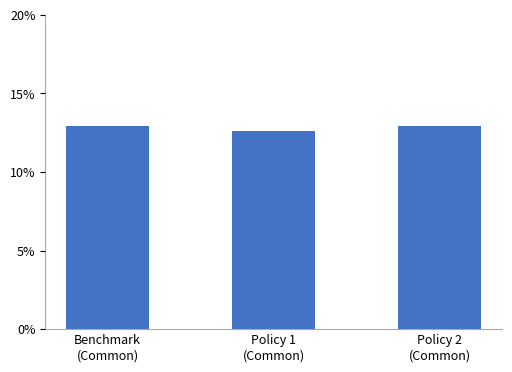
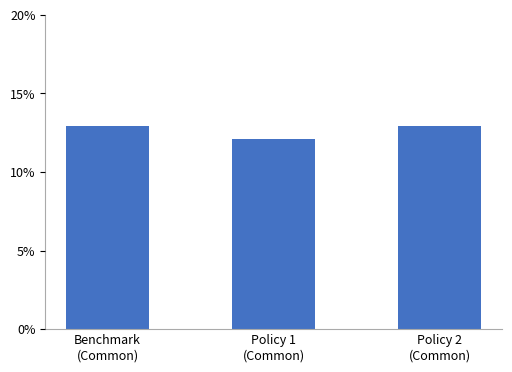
  {
    "Benchmark (Common)": "12.9%",
-   "Policy 1 (Common)": "12.6%",
+   "Policy 1 (Common)": "12.1%",
    "Policy 2 (Common)": "12.9%"
  }
